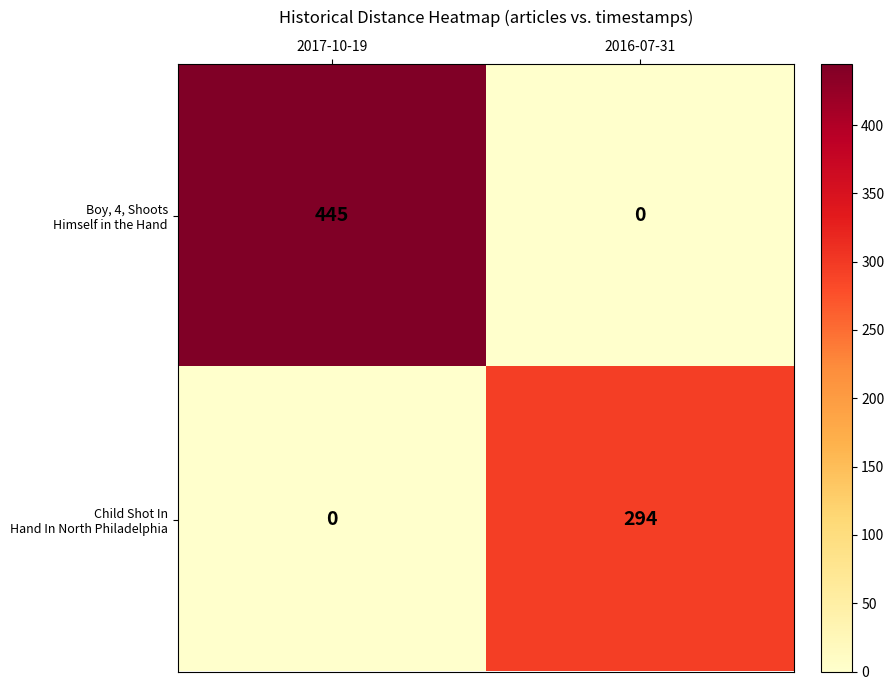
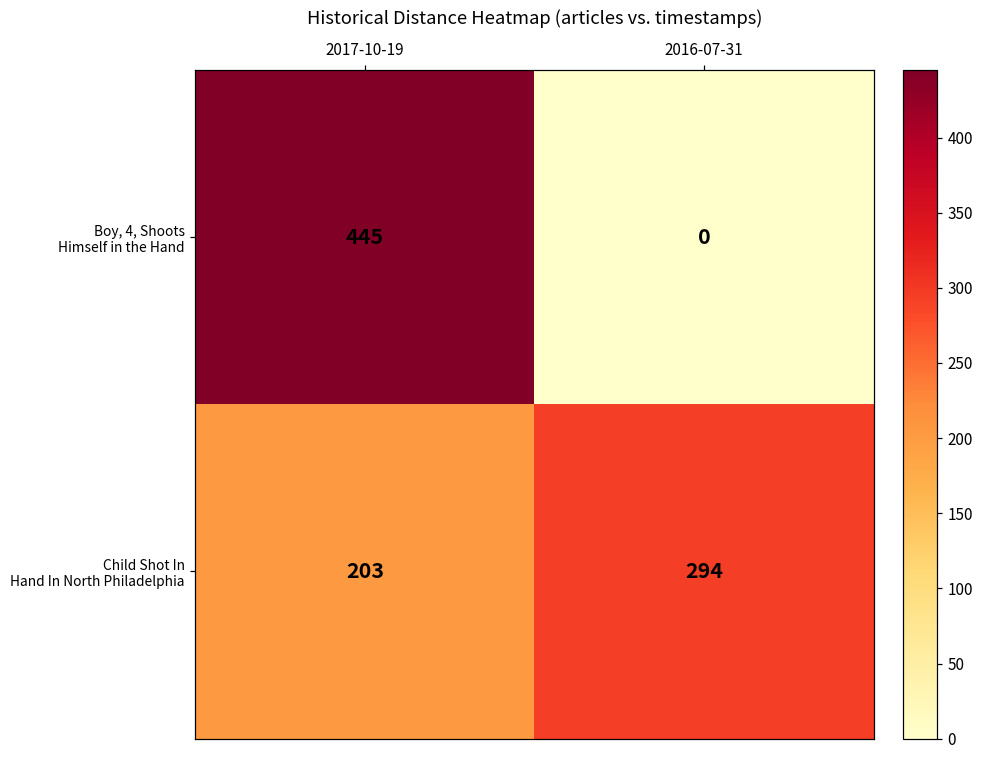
  {
    "Boy, 4, Shoots Himself in the Hand": {
      "2017-10-19": 445,
      "2016-07-31": 0
    },
    "Child Shot In Hand In North Philadelphia": {
-     "2017-10-19": 0,
+     "2017-10-19": 203,
      "2016-07-31": 294
    }
  }
